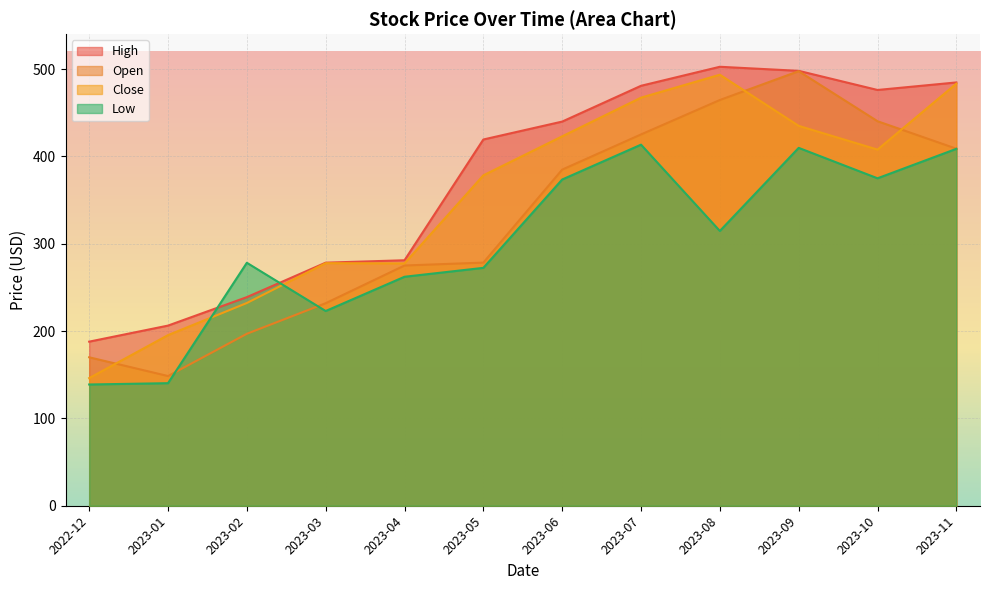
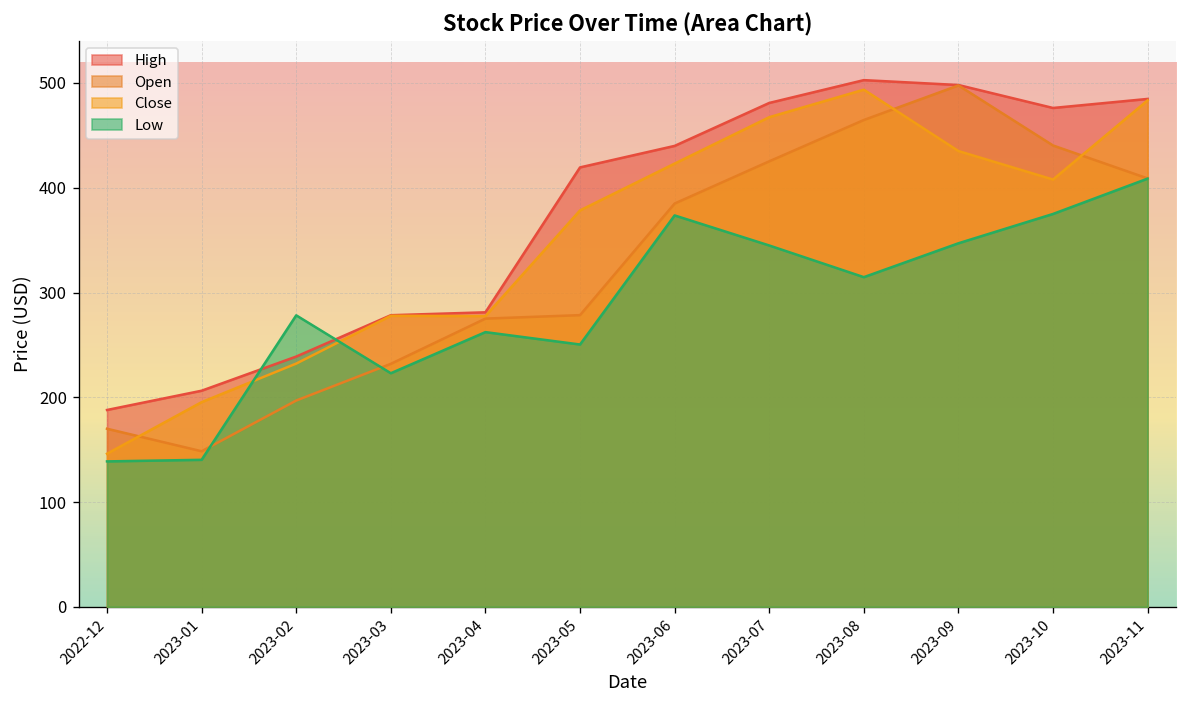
  {
    "Low": {
      "2022-12": 140,
      "2023-01": 140,
      "2023-02": 280,
      "2023-03": 220,
      "2023-04": 260,
-     "2023-05": 270,
+     "2023-05": 250,
      "2023-06": 370,
-     "2023-07": 410,
+     "2023-07": 340,
      "2023-08": 310,
-     "2023-09": 410,
+     "2023-09": 350,
      "2023-10": 370
    }
  }
